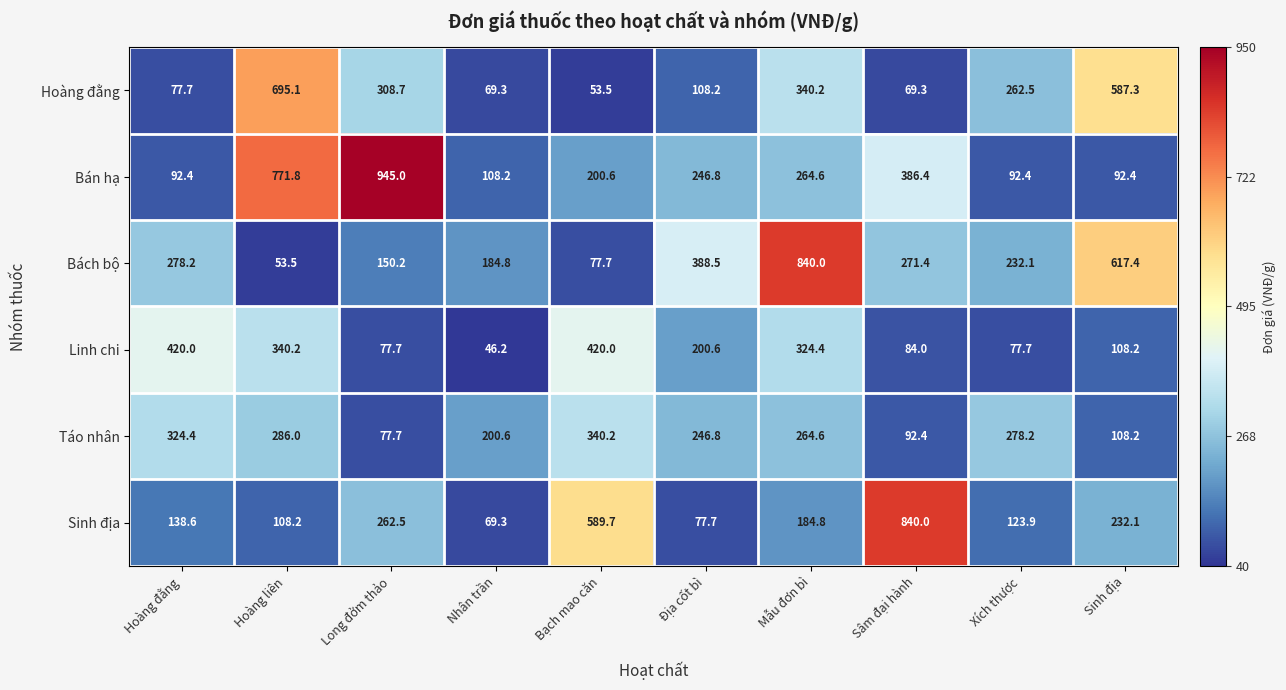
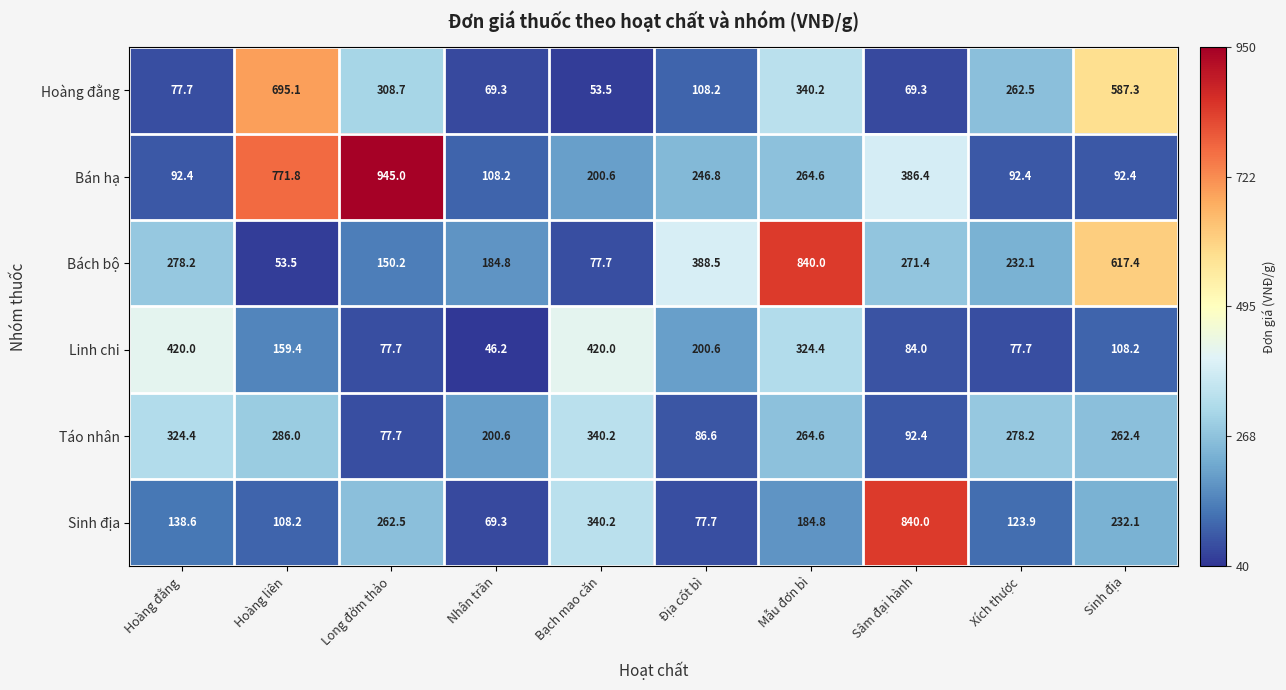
  {
    "Hoàng đằng": {
      "Hoàng đằng": 77.7,
      "Hoàng liên": 695.1,
      "Long đởm thảo": 308.7,
      "Nhân trần": 69.3,
      "Bạch mao căn": 53.5,
      "Địa cốt bì": 108.2,
      "Mẫu đơn bì": 340.2,
      "Sâm đại hành": 69.3,
      "Xích thược": 262.5,
      "Sinh địa": 587.3
    },
    "Bán hạ": {
      "Hoàng đằng": 92.4,
      "Hoàng liên": 771.8,
      "Long đởm thảo": 945.0,
      "Nhân trần": 108.2,
      "Bạch mao căn": 200.6,
      "Địa cốt bì": 246.8,
      "Mẫu đơn bì": 264.6,
      "Sâm đại hành": 386.4,
      "Xích thược": 92.4,
      "Sinh địa": 92.4
    },
    "Bách bộ": {
      "Hoàng đằng": 278.2,
      "Hoàng liên": 53.5,
      "Long đởm thảo": 150.2,
      "Nhân trần": 184.8,
      "Bạch mao căn": 77.7,
      "Địa cốt bì": 388.5,
      "Mẫu đơn bì": 840.0,
      "Sâm đại hành": 271.4,
      "Xích thược": 232.1,
      "Sinh địa": 617.4
    },
    "Linh chi": {
      "Hoàng đằng": 420.0,
-     "Hoàng liên": 340.2,
+     "Hoàng liên": 159.4,
      "Long đởm thảo": 77.7,
      "Nhân trần": 46.2,
      "Bạch mao căn": 420.0,
      "Địa cốt bì": 200.6,
      "Mẫu đơn bì": 324.4,
      "Sâm đại hành": 84.0,
      "Xích thược": 77.7,
      "Sinh địa": 108.2
    },
    "Táo nhân": {
      "Hoàng đằng": 324.4,
      "Hoàng liên": 286.0,
      "Long đởm thảo": 77.7,
      "Nhân trần": 200.6,
      "Bạch mao căn": 340.2,
-     "Địa cốt bì": 246.8,
+     "Địa cốt bì": 86.6,
      "Mẫu đơn bì": 264.6,
      "Sâm đại hành": 92.4,
      "Xích thược": 278.2,
-     "Sinh địa": 108.2
+     "Sinh địa": 262.4
    },
    "Sinh địa": {
      "Hoàng đằng": 138.6,
      "Hoàng liên": 108.2,
      "Long đởm thảo": 262.5,
      "Nhân trần": 69.3,
-     "Bạch mao căn": 589.7,
+     "Bạch mao căn": 340.2,
      "Địa cốt bì": 77.7,
      "Mẫu đơn bì": 184.8,
      "Sâm đại hành": 840.0,
      "Xích thược": 123.9,
      "Sinh địa": 232.1
    }
  }
